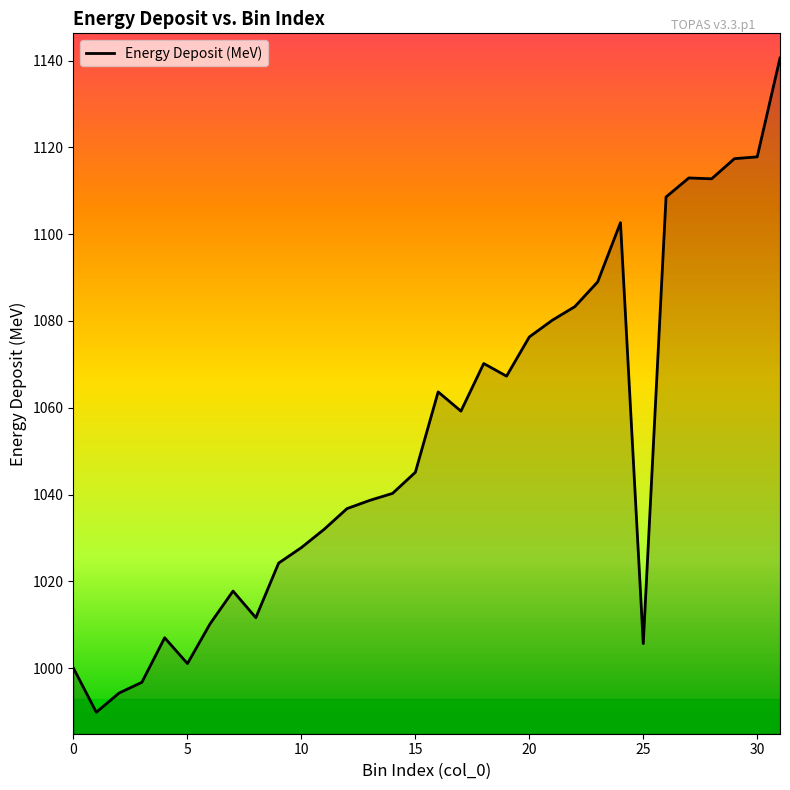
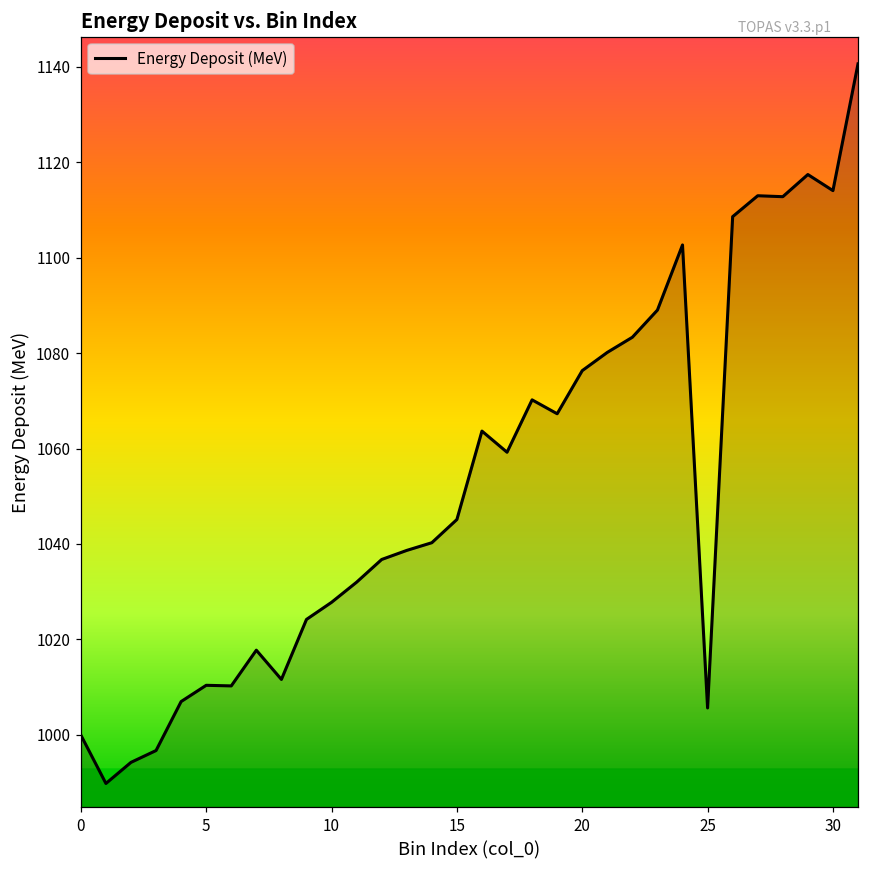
  {
    "0": 1000,
-   "5": 1001,
+   "5": 1010,
    "10": 1028,
    "15": 1045,
    "20": 1076,
    "25": 1006,
-   "30": 1118
+   "30": 1114
  }
